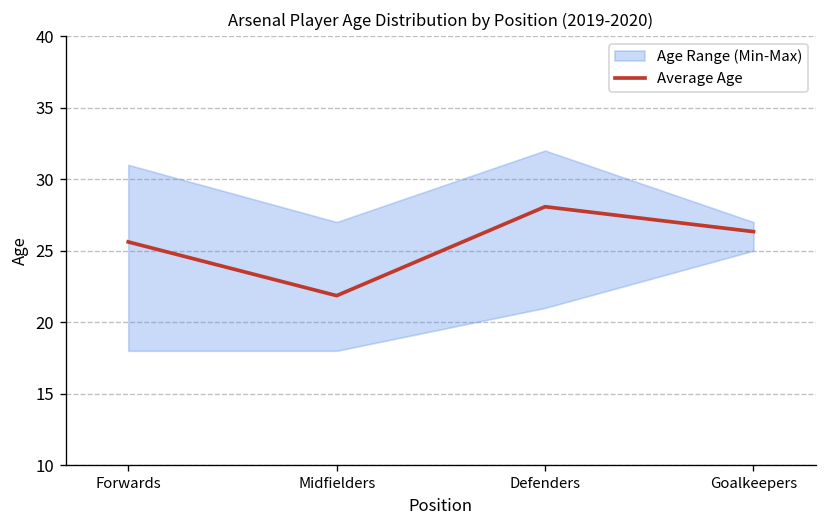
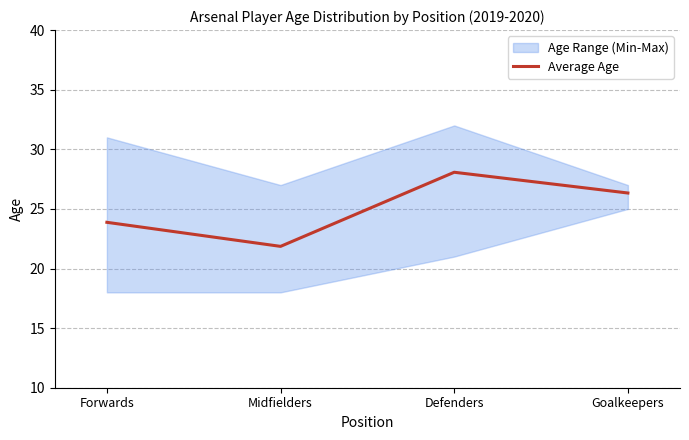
  {
    "Average Age": {
-     "Forwards": 25.6,
+     "Forwards": 23.9,
      "Midfielders": 21.9,
      "Defenders": 28.1,
      "Goalkeepers": 26.3
    }
  }
